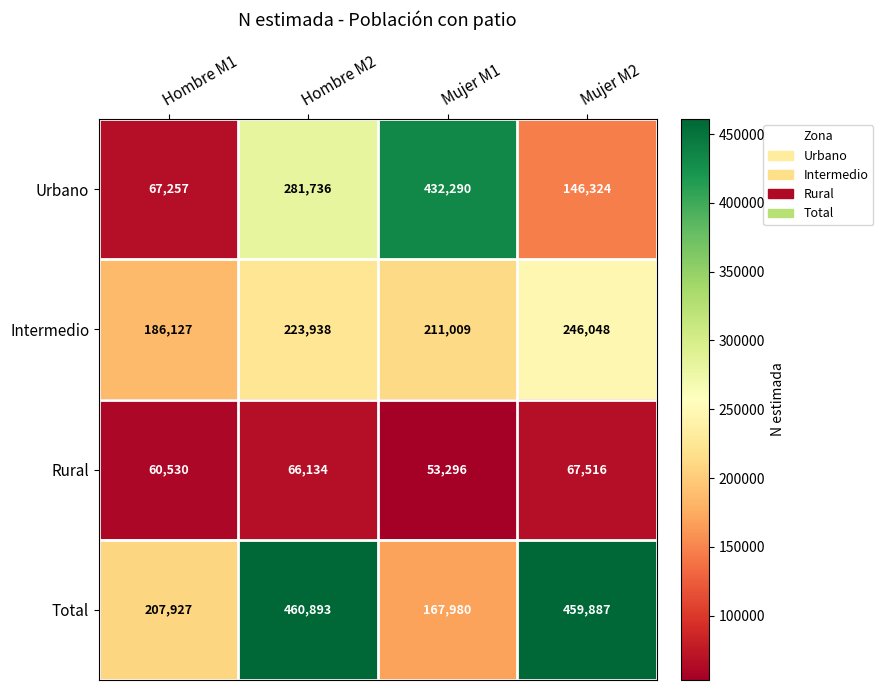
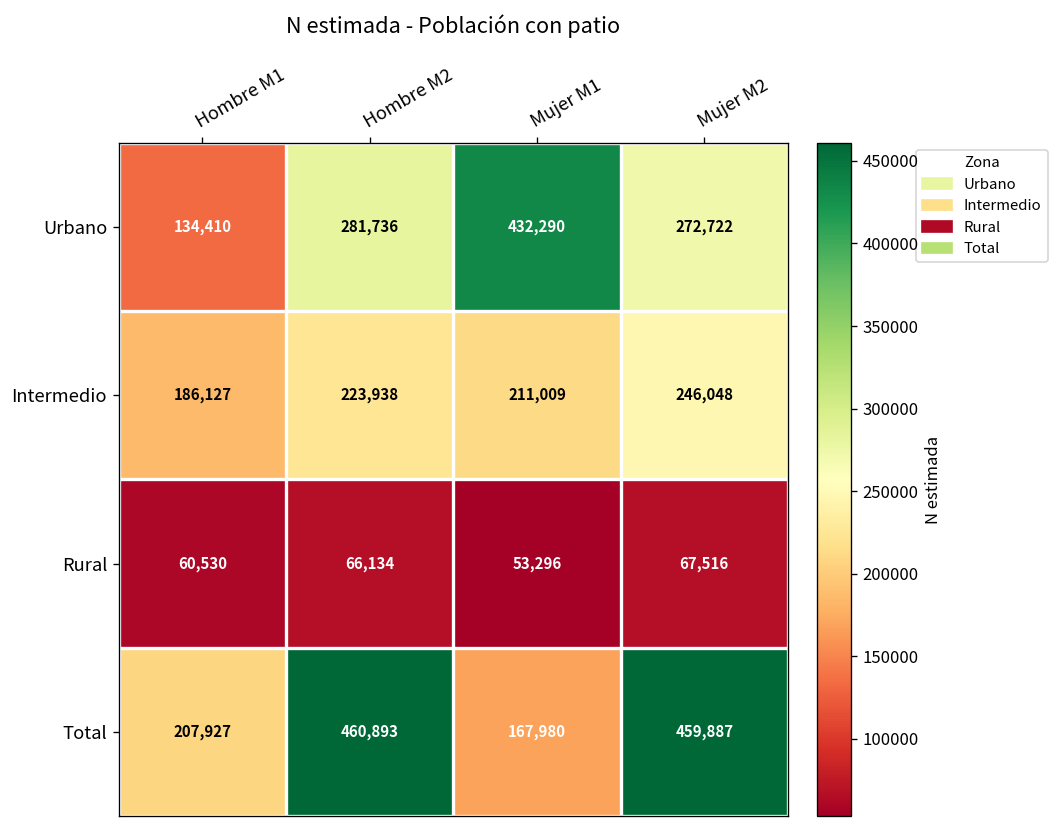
  {
    "Urbano": {
-     "Hombre M1": "67,257",
+     "Hombre M1": "134,410",
      "Hombre M2": "281,736",
      "Mujer M1": "432,290",
-     "Mujer M2": "146,324"
+     "Mujer M2": "272,722"
    },
    "Intermedio": {
      "Hombre M1": "186,127",
      "Hombre M2": "223,938",
      "Mujer M1": "211,009",
      "Mujer M2": "246,048"
    },
    "Rural": {
      "Hombre M1": "60,530",
      "Hombre M2": "66,134",
      "Mujer M1": "53,296",
      "Mujer M2": "67,516"
    },
    "Total": {
      "Hombre M1": "207,927",
      "Hombre M2": "460,893",
      "Mujer M1": "167,980",
      "Mujer M2": "459,887"
    }
  }
